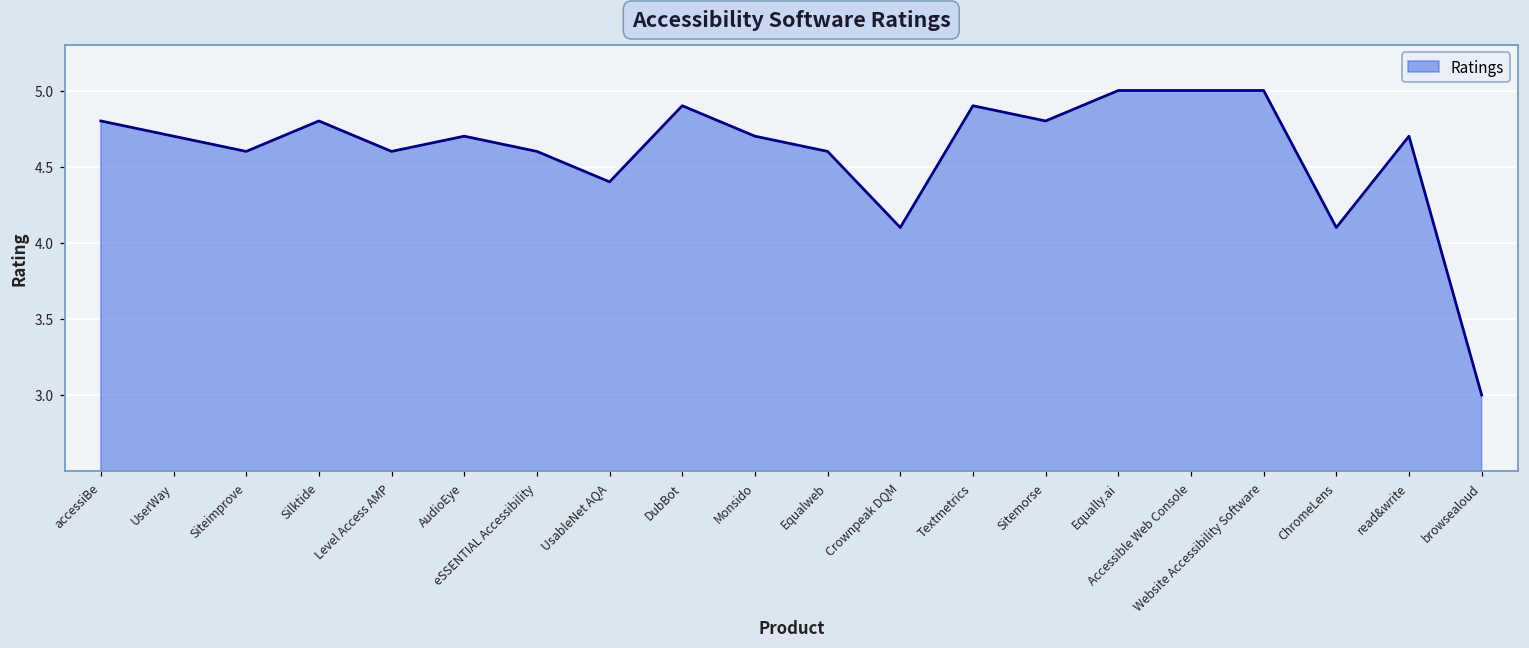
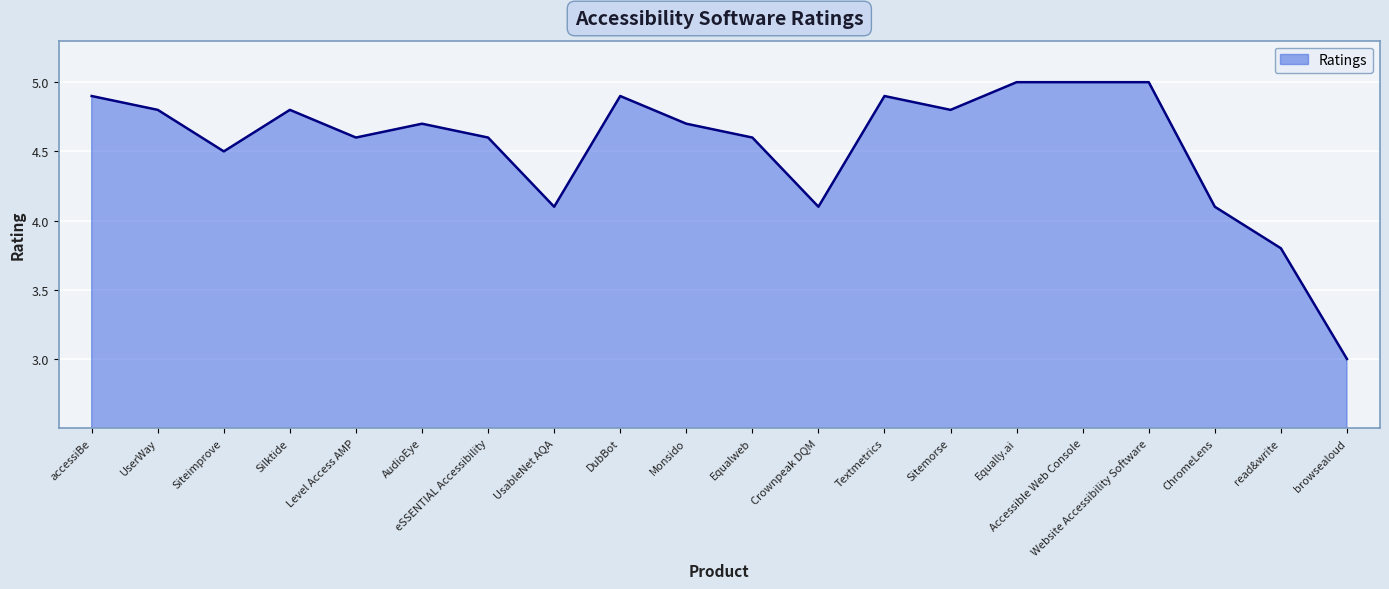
  {
-   "accessiBe": 4.8,
-   "UserWay": 4.7,
-   "Siteimprove": 4.6,
+   "accessiBe": 4.9,
+   "UserWay": 4.8,
+   "Siteimprove": 4.5,
    "Silktide": 4.8,
    "Level Access AMP": 4.6,
    "AudioEye": 4.7,
    "eSSENTIAL Accessibility": 4.6,
-   "UsableNet AQA": 4.4,
+   "UsableNet AQA": 4.1,
    "DubBot": 4.9,
    "Monsido": 4.7,
    "Equalweb": 4.6,
    "Crownpeak DQM": 4.1,
    "Textmetrics": 4.9,
    "Sitemorse": 4.8,
    "Equally.ai": 5.0,
    "Accessible Web Console": 5.0,
    "Website Accessibility Software": 5.0,
    "ChromeLens": 4.1,
-   "read&write": 4.7,
+   "read&write": 3.8,
    "browsealoud": 3.0
  }
